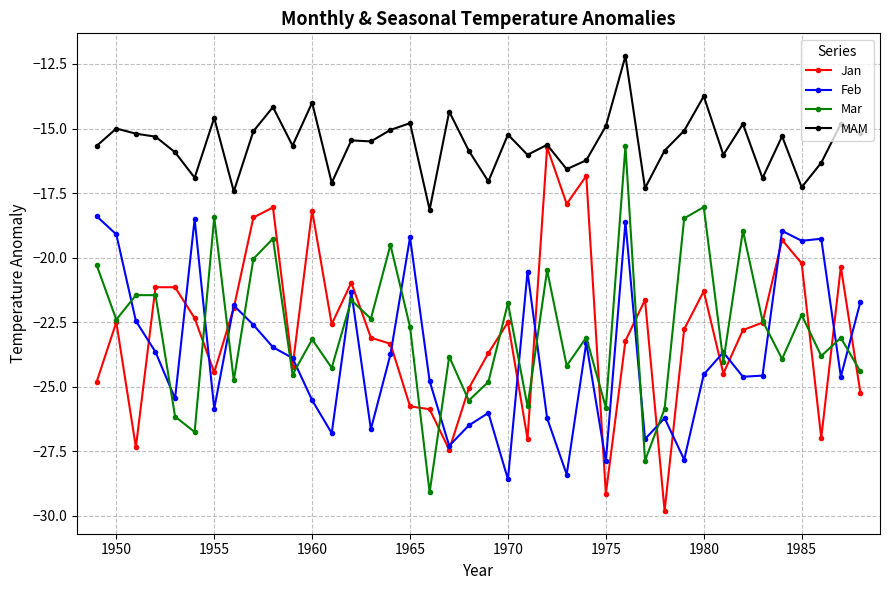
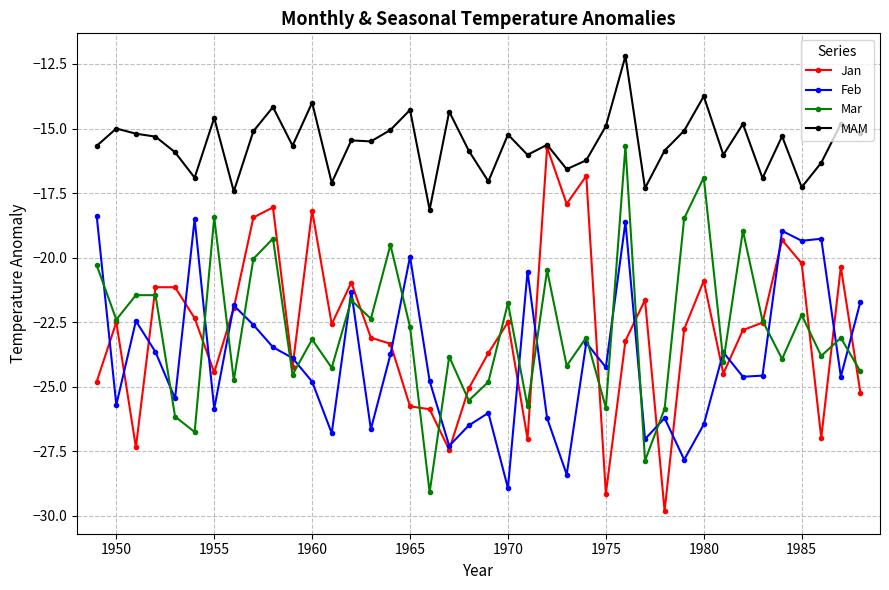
  {
    "Jan": {
      "1950": -22.5,
      "1955": -24.4,
      "1960": -18.2,
      "1965": -25.8,
      "1970": -22.5,
      "1975": -29.1,
-     "1980": -21.3,
+     "1980": -20.9,
      "1985": -20.2
    },
    "Feb": {
-     "1950": -19.1,
+     "1950": -25.7,
      "1955": -25.9,
-     "1960": -25.5,
-     "1965": -19.2,
-     "1970": -28.6,
-     "1975": -27.9,
-     "1980": -24.5,
+     "1960": -24.8,
+     "1965": -20.0,
+     "1970": -28.9,
+     "1975": -24.2,
+     "1980": -26.5,
      "1985": -19.3
    },
    "Mar": {
      "1950": -22.4,
      "1955": -18.4,
      "1960": -23.2,
      "1965": -22.7,
      "1970": -21.8,
      "1975": -25.8,
-     "1980": -18.0,
+     "1980": -16.9,
      "1985": -22.2
    },
    "MAM": {
      "1950": -15.0,
      "1955": -14.6,
      "1960": -14.0,
-     "1965": -14.8,
+     "1965": -14.3,
      "1970": -15.2,
      "1975": -14.9,
      "1980": -13.7,
      "1985": -17.3
    }
  }
